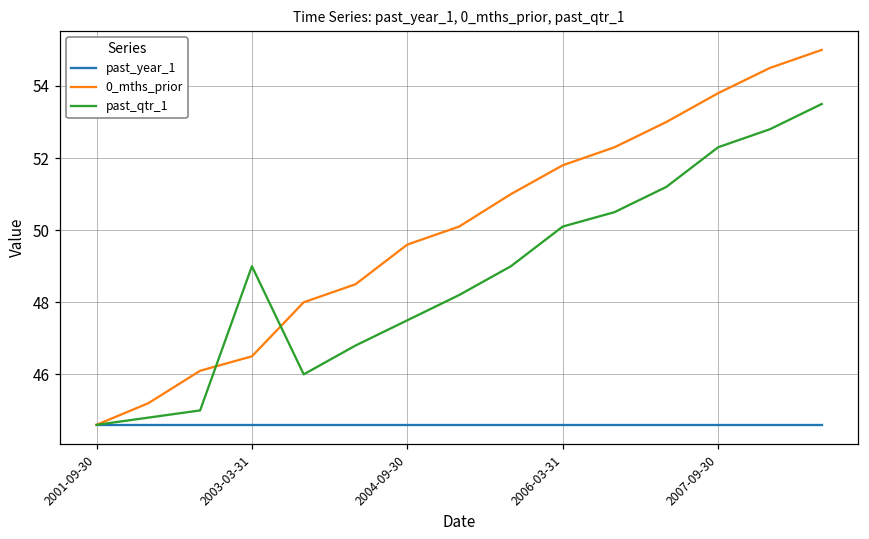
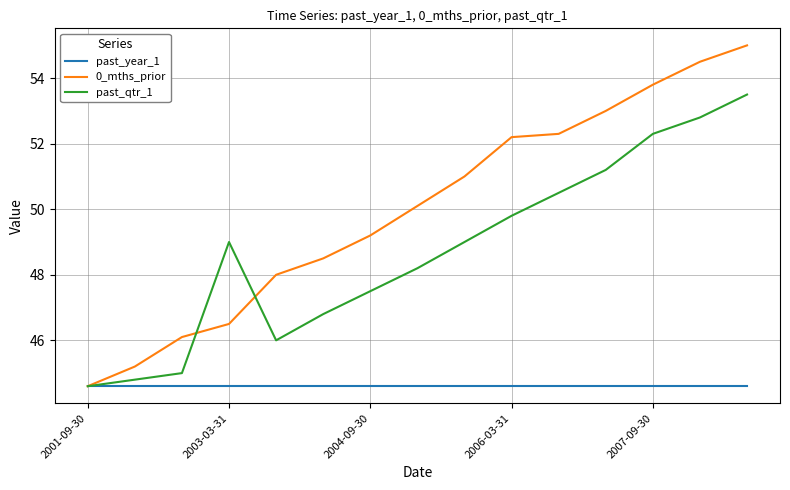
  {
    "past_year_1": {
      "2003-03-31": 44.6,
      "2004-09-30": 44.6,
      "2006-03-31": 44.6,
      "2007-09-30": 44.6
    },
    "0_mths_prior": {
      "2003-03-31": 46.5,
-     "2004-09-30": 49.6,
-     "2006-03-31": 51.8,
+     "2004-09-30": 49.2,
+     "2006-03-31": 52.2,
      "2007-09-30": 53.8
    },
    "past_qtr_1": {
      "2003-03-31": 49.0,
      "2004-09-30": 47.5,
-     "2006-03-31": 50.1,
+     "2006-03-31": 49.8,
      "2007-09-30": 52.3
    }
  }
